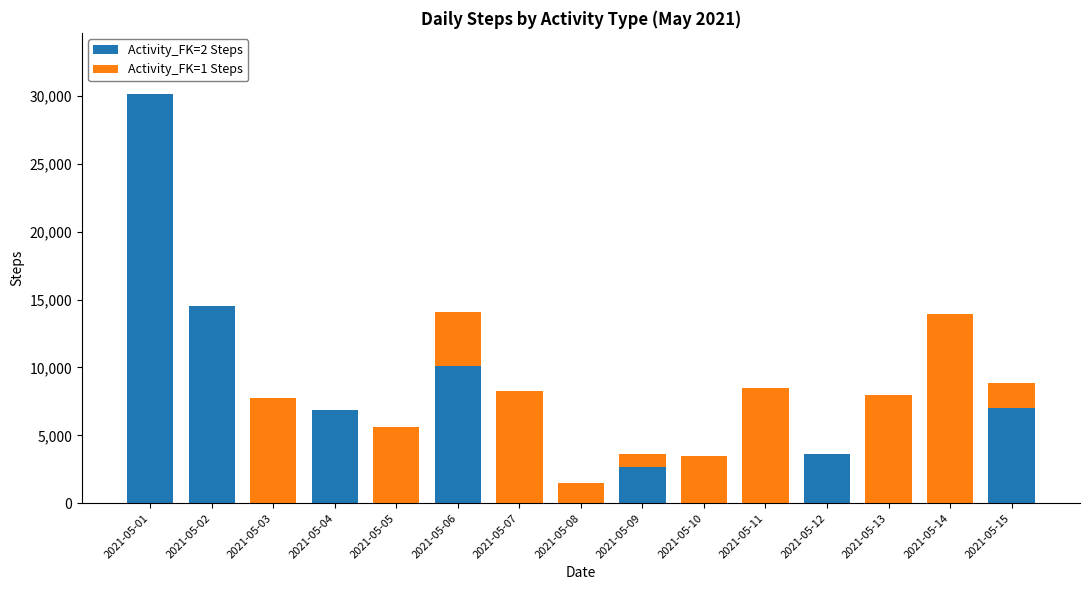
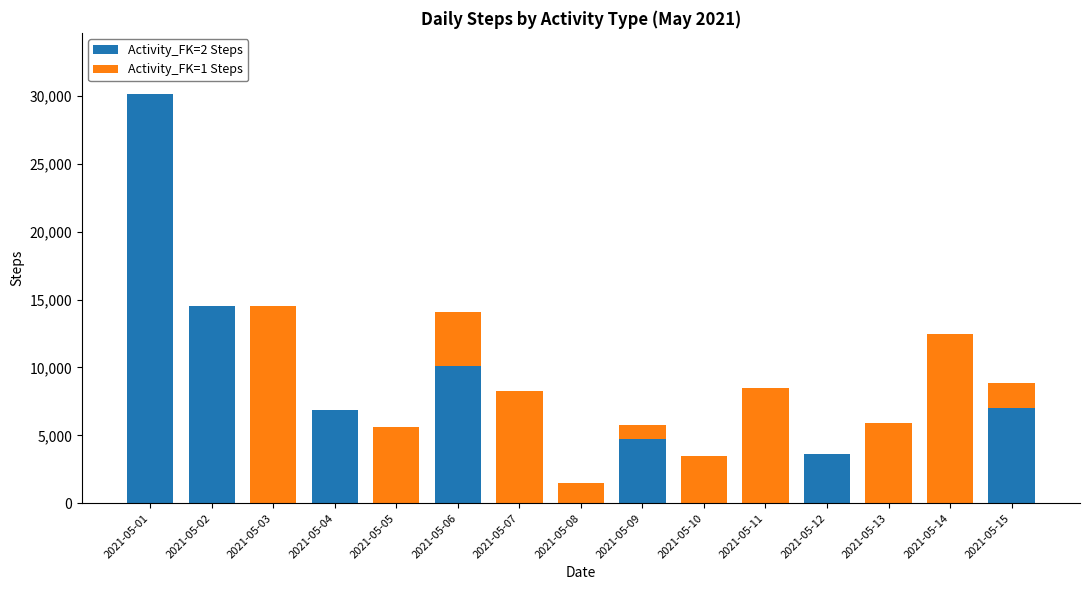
  {
    "Activity_FK=2 Steps": {
      "2021-05-01": "30,100",
      "2021-05-02": "14,500",
      "2021-05-03": "0",
      "2021-05-04": "6,900",
      "2021-05-05": "0",
      "2021-05-06": "10,100",
      "2021-05-07": "0",
      "2021-05-08": "0",
-     "2021-05-09": "2,700",
+     "2021-05-09": "4,800",
      "2021-05-10": "0",
      "2021-05-11": "0",
      "2021-05-12": "3,700",
      "2021-05-13": "0",
      "2021-05-14": "0",
      "2021-05-15": "7,000"
    },
    "Activity_FK=1 Steps": {
      "2021-05-01": "0",
      "2021-05-02": "0",
-     "2021-05-03": "7,700",
+     "2021-05-03": "14,500",
      "2021-05-04": "0",
      "2021-05-05": "5,600",
      "2021-05-06": "4,000",
      "2021-05-07": "8,300",
      "2021-05-08": "1,500",
      "2021-05-09": "1,000",
      "2021-05-10": "3,500",
      "2021-05-11": "8,500",
      "2021-05-12": "0",
-     "2021-05-13": "8,000",
-     "2021-05-14": "14,000",
+     "2021-05-13": "5,900",
+     "2021-05-14": "12,500",
      "2021-05-15": "1,900"
    }
  }
